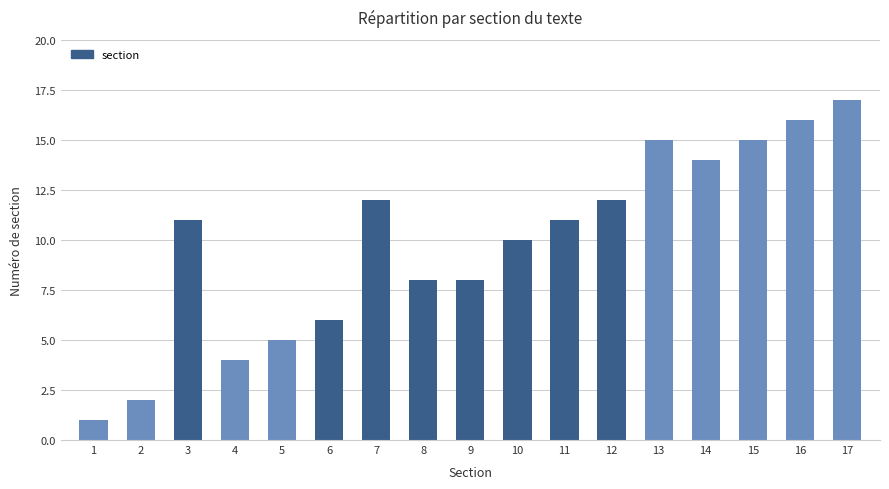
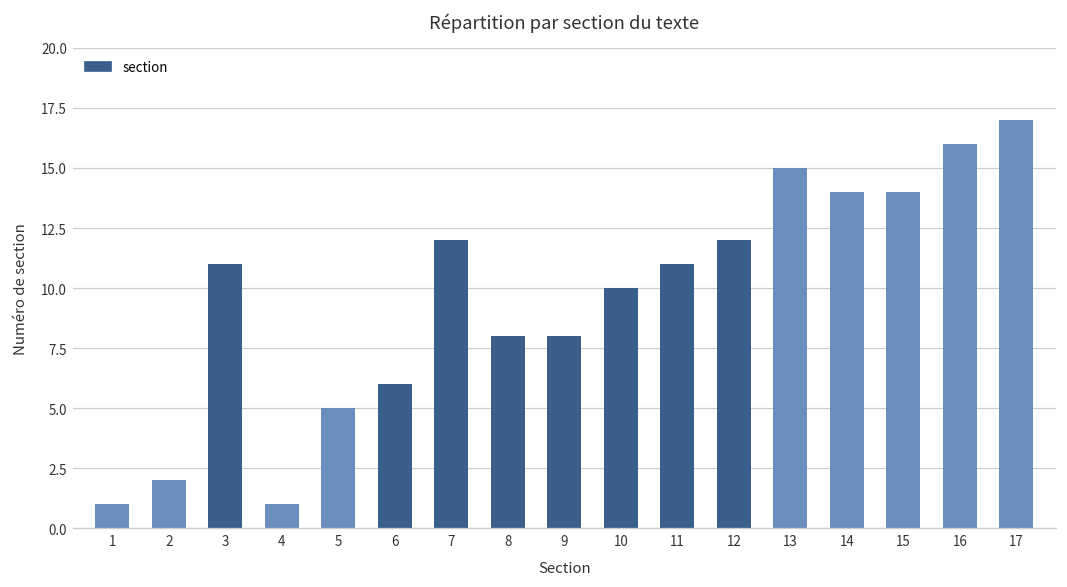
  {
    "1": 1,
    "2": 2,
    "3": 11,
-   "4": 4,
+   "4": 1,
    "5": 5,
    "6": 6,
    "7": 12,
    "8": 8,
    "9": 8,
    "10": 10,
    "11": 11,
    "12": 12,
    "13": 15,
    "14": 14,
-   "15": 15,
+   "15": 14,
    "16": 16,
    "17": 17
  }
